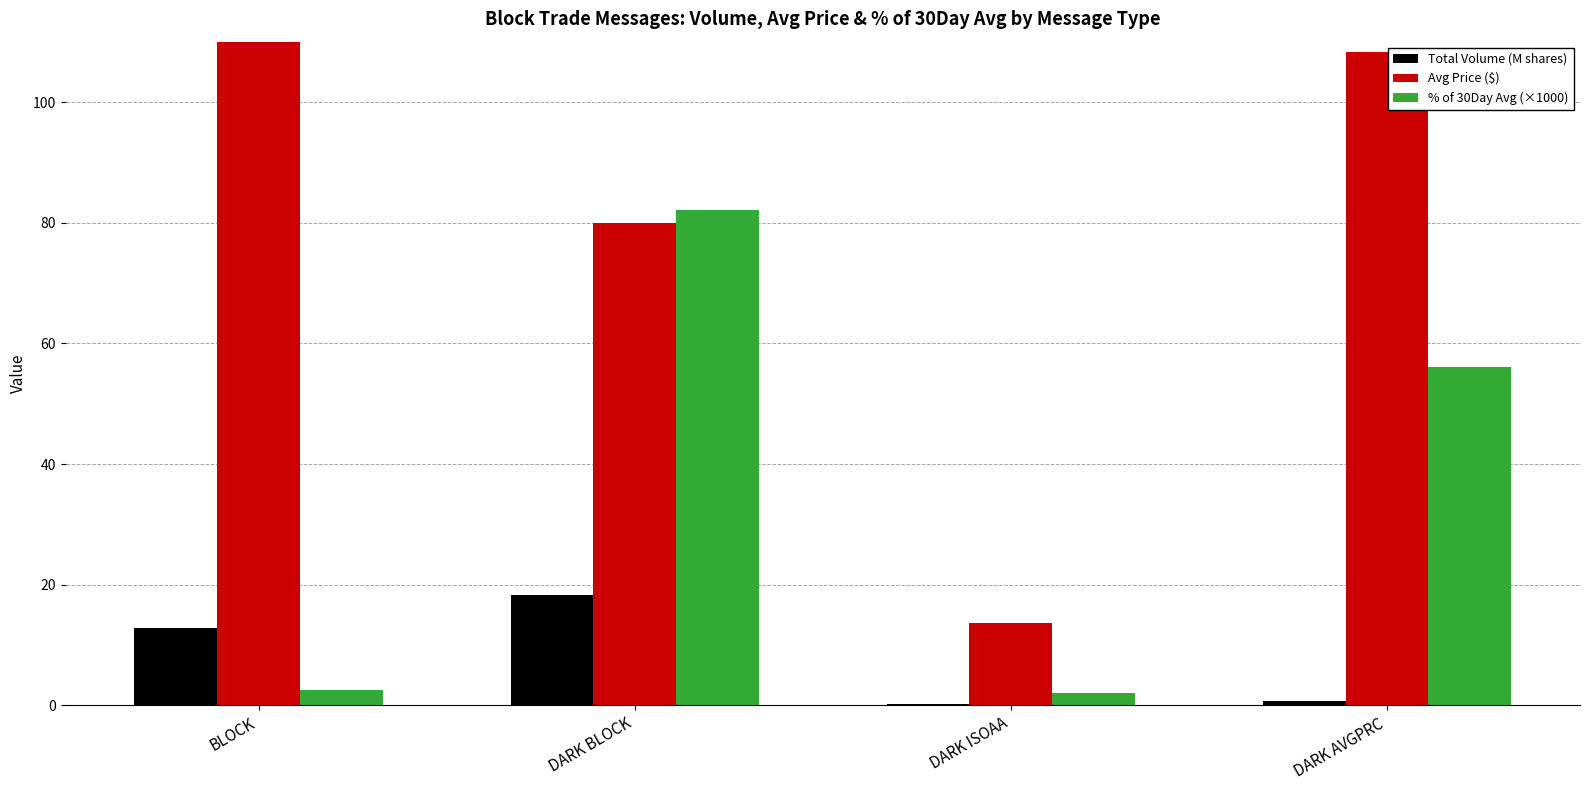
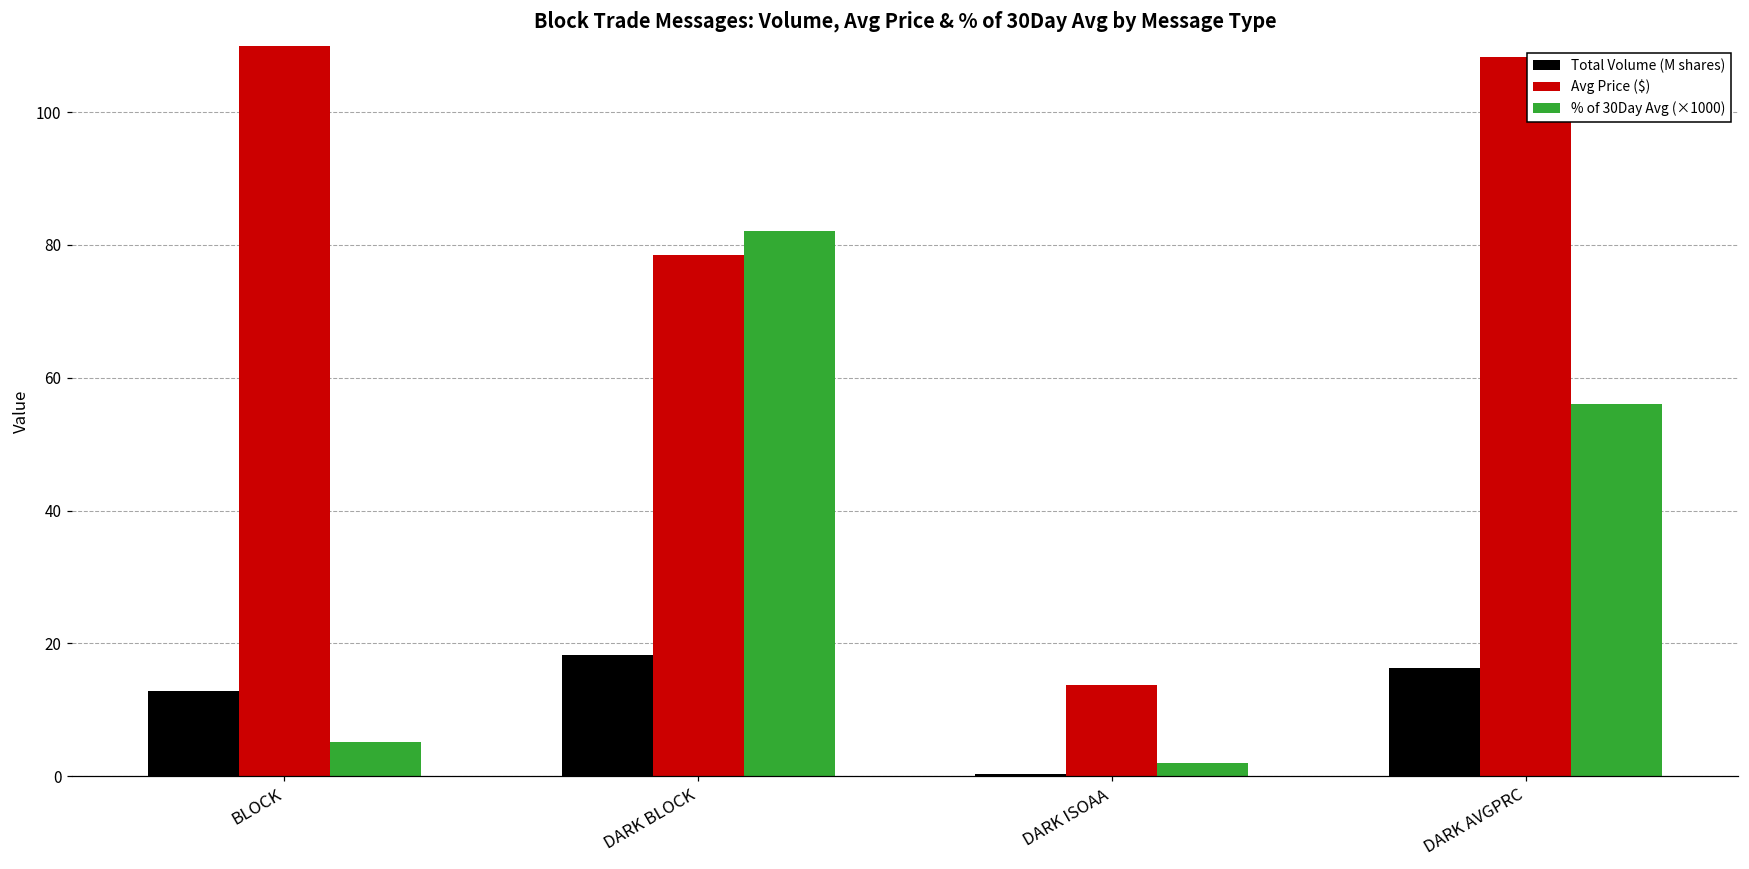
  {
    "Total Volume (M shares)": {
      "BLOCK": 13,
      "DARK BLOCK": 18,
-     "DARK AVGPRC": 1
+     "DARK AVGPRC": 16
    },
    "Avg Price ($)": {
-     "DARK BLOCK": 80,
+     "DARK BLOCK": 78,
      "DARK ISOAA": 14,
      "DARK AVGPRC": 108
    },
    "% of 30Day Avg (×1000)": {
-     "BLOCK": 3,
+     "BLOCK": 5,
      "DARK BLOCK": 82,
      "DARK ISOAA": 2,
      "DARK AVGPRC": 56
    }
  }
